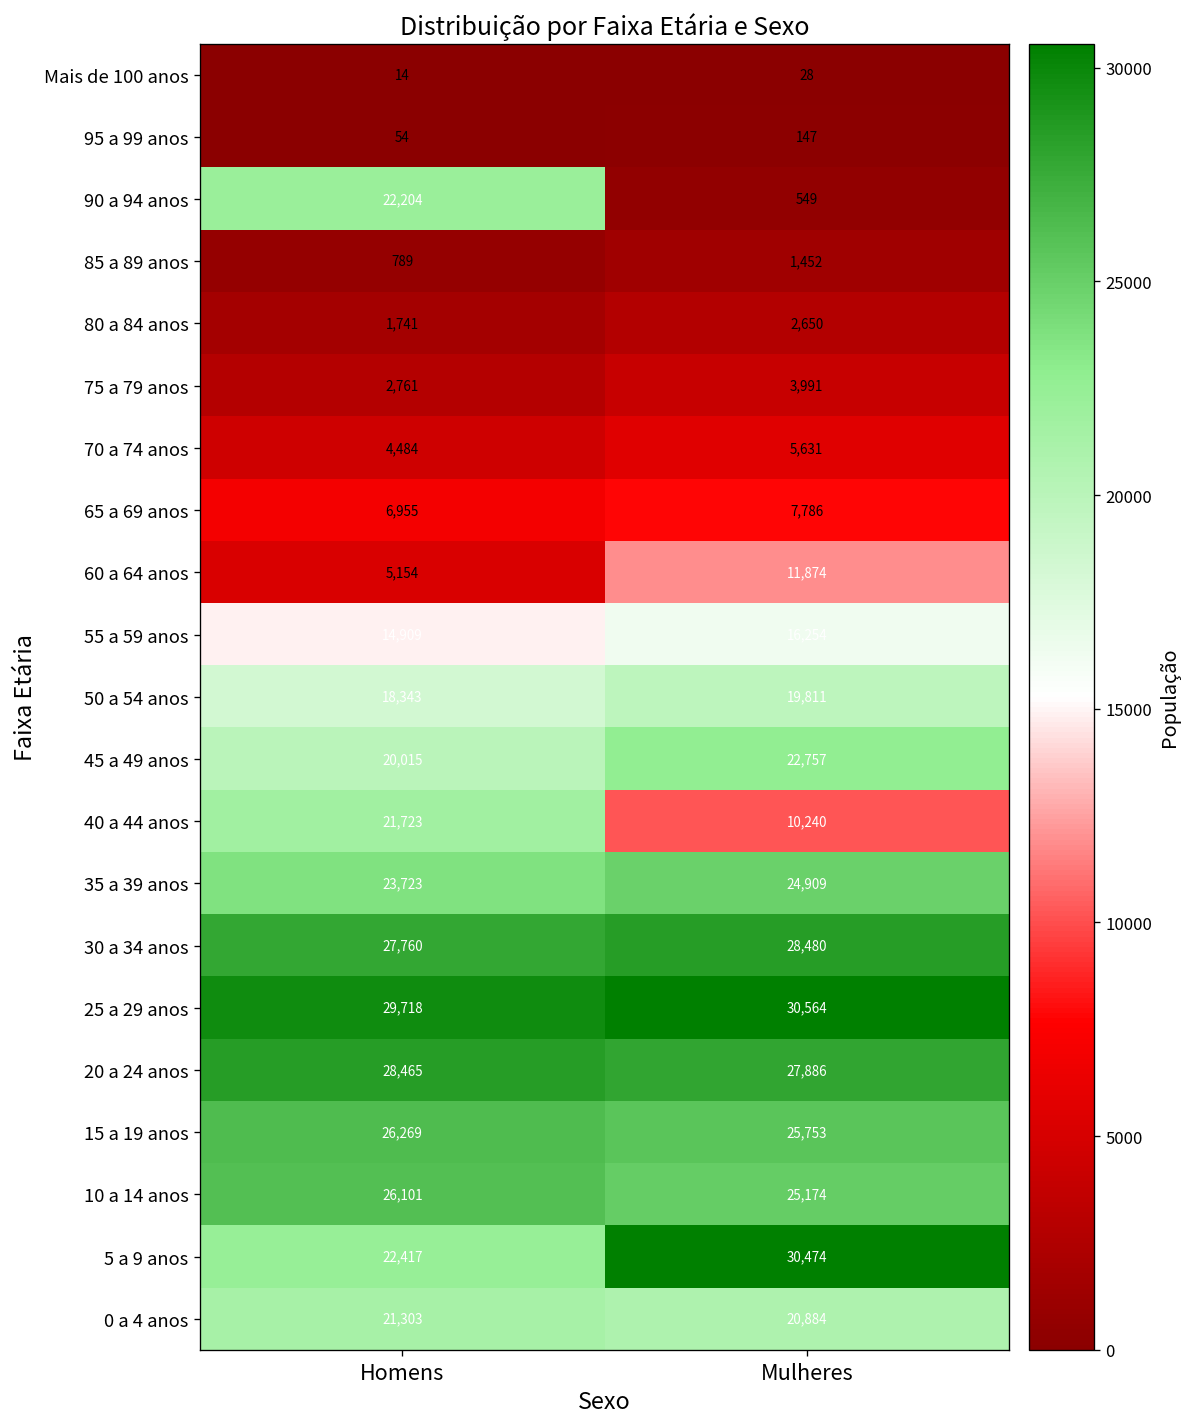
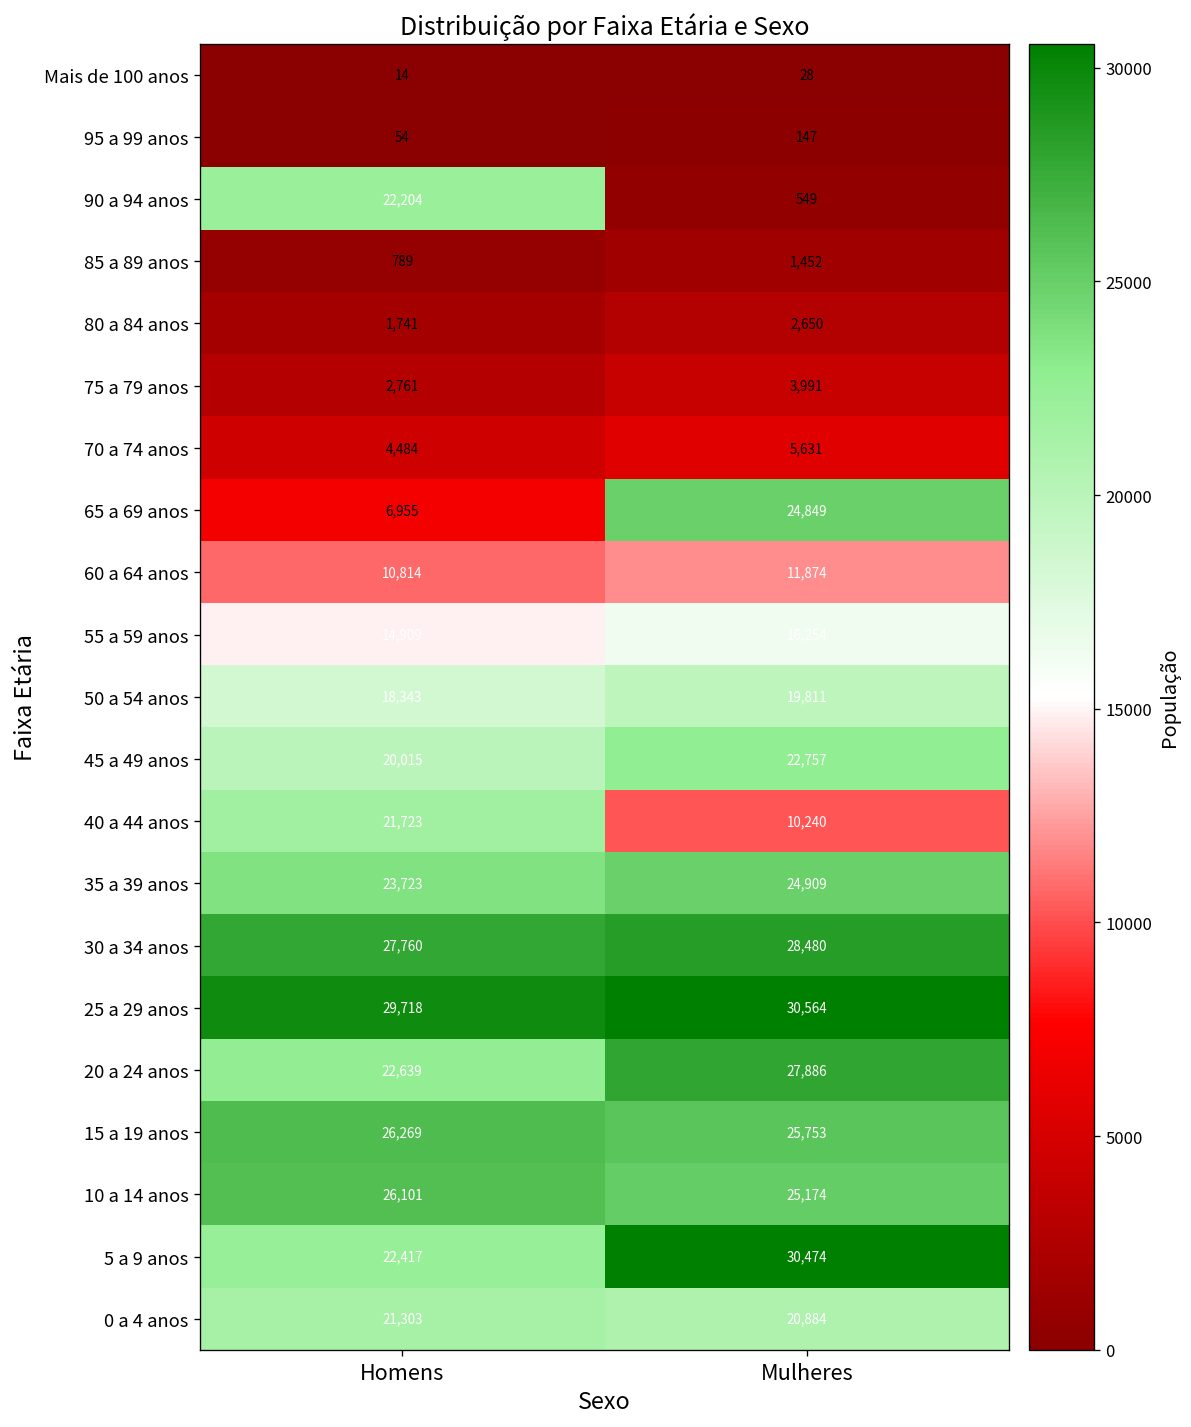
  {
    "Mais de 100 anos": {
      "Homens": "14",
      "Mulheres": "28"
    },
    "95 a 99 anos": {
      "Homens": "54",
      "Mulheres": "147"
    },
    "90 a 94 anos": {
      "Homens": "22,204",
      "Mulheres": "549"
    },
    "85 a 89 anos": {
      "Homens": "789",
      "Mulheres": "1,452"
    },
    "80 a 84 anos": {
      "Homens": "1,741",
      "Mulheres": "2,650"
    },
    "75 a 79 anos": {
      "Homens": "2,761",
      "Mulheres": "3,991"
    },
    "70 a 74 anos": {
      "Homens": "4,484",
      "Mulheres": "5,631"
    },
    "65 a 69 anos": {
      "Homens": "6,955",
-     "Mulheres": "7,786"
+     "Mulheres": "24,849"
    },
    "60 a 64 anos": {
-     "Homens": "5,154",
+     "Homens": "10,814",
      "Mulheres": "11,874"
    },
    "50 a 54 anos": {
      "Mulheres": "19,811"
    },
    "45 a 49 anos": {
      "Homens": "20,015",
      "Mulheres": "22,757"
    },
    "40 a 44 anos": {
      "Homens": "21,723",
      "Mulheres": "10,240"
    },
    "35 a 39 anos": {
      "Homens": "23,723",
      "Mulheres": "24,909"
    },
    "30 a 34 anos": {
      "Homens": "27,760",
      "Mulheres": "28,480"
    },
    "25 a 29 anos": {
      "Homens": "29,718",
      "Mulheres": "30,564"
    },
    "20 a 24 anos": {
-     "Homens": "28,465",
+     "Homens": "22,639",
      "Mulheres": "27,886"
    },
    "15 a 19 anos": {
      "Homens": "26,269",
      "Mulheres": "25,753"
    },
    "10 a 14 anos": {
      "Homens": "26,101",
      "Mulheres": "25,174"
    },
    "5 a 9 anos": {
      "Homens": "22,417",
      "Mulheres": "30,474"
    },
    "0 a 4 anos": {
      "Homens": "21,303",
      "Mulheres": "20,884"
    }
  }
